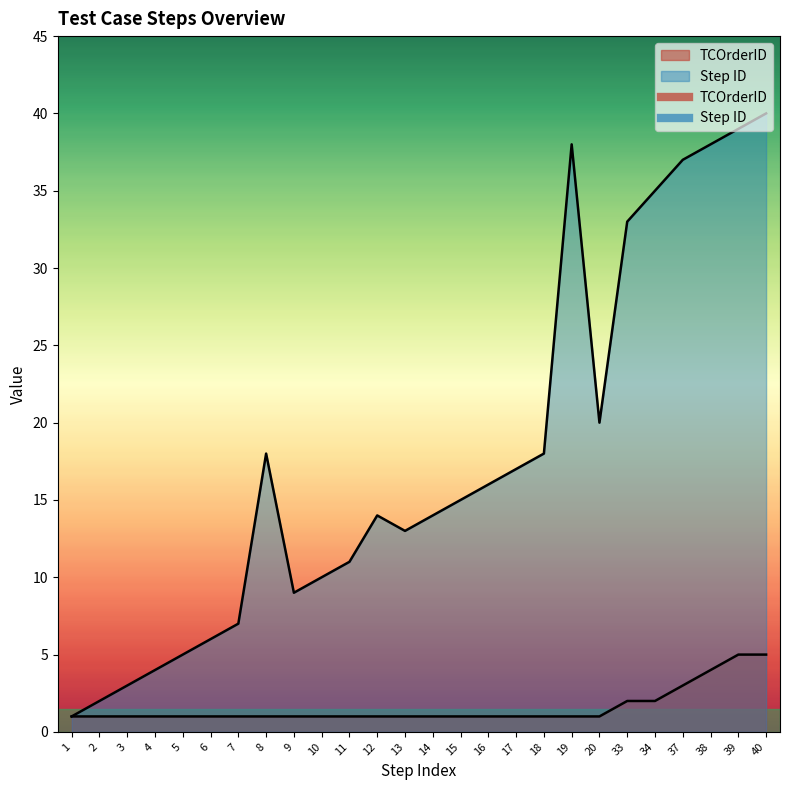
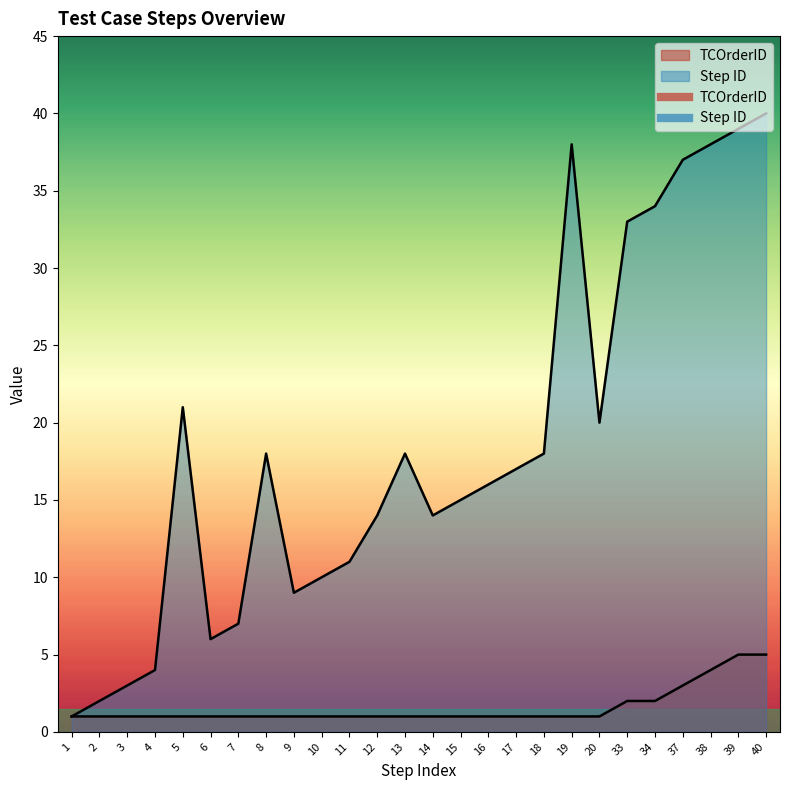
  {
    "TCOrderID": {
      "33": 2,
      "34": 2,
      "37": 3,
      "38": 4,
      "39": 5,
      "40": 5
    },
    "Step ID": {
      "2": 2,
      "3": 3,
      "4": 4,
-     "5": 5,
+     "5": 21,
      "6": 6,
      "7": 7,
      "8": 18,
      "9": 9,
      "10": 10,
      "11": 11,
      "12": 14,
-     "13": 13,
+     "13": 18,
      "14": 14,
      "15": 15,
      "16": 16,
      "17": 17,
      "18": 18,
      "19": 38,
      "20": 20,
      "33": 33,
-     "34": 35,
+     "34": 34,
      "37": 37,
      "38": 38
    }
  }
